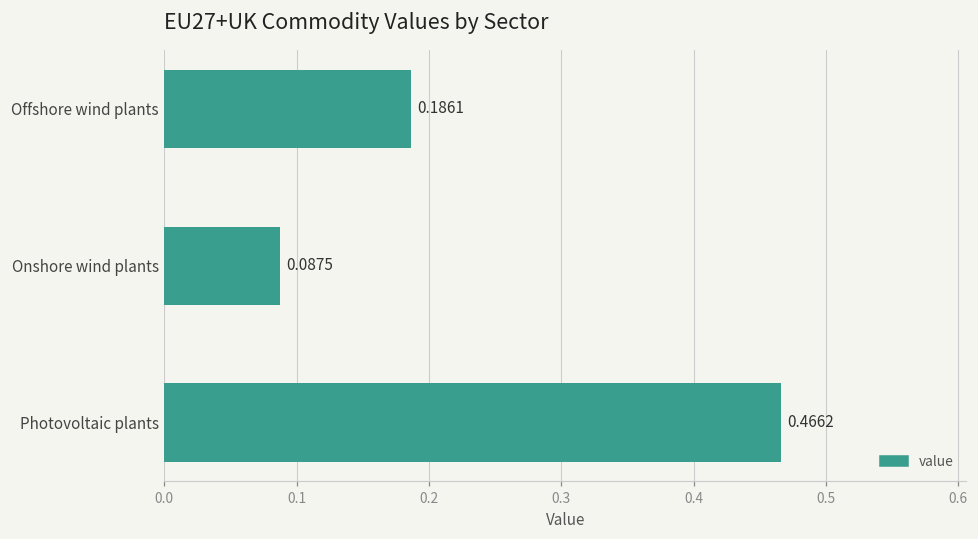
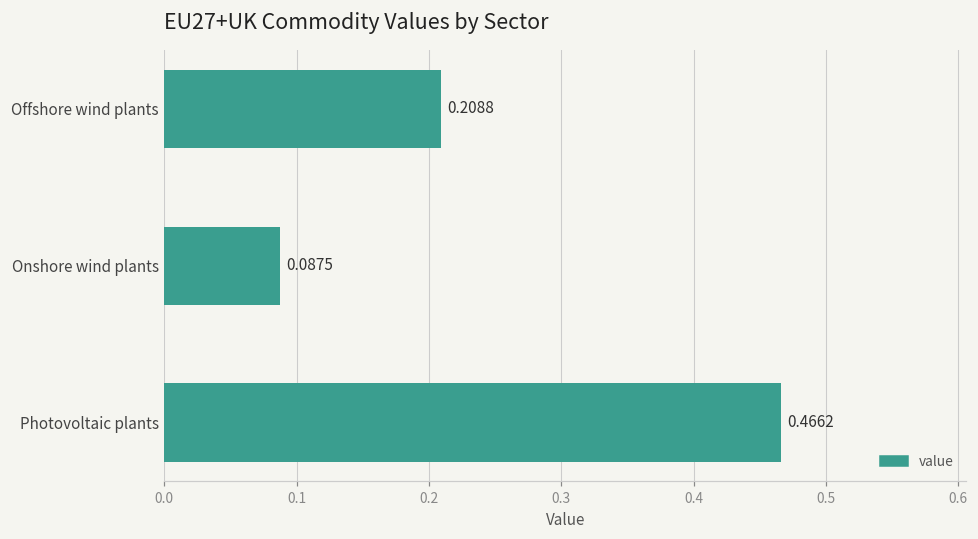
  {
-   "Offshore wind plants": 0.1861,
+   "Offshore wind plants": 0.2088,
    "Onshore wind plants": 0.0875,
    "Photovoltaic plants": 0.4662
  }
